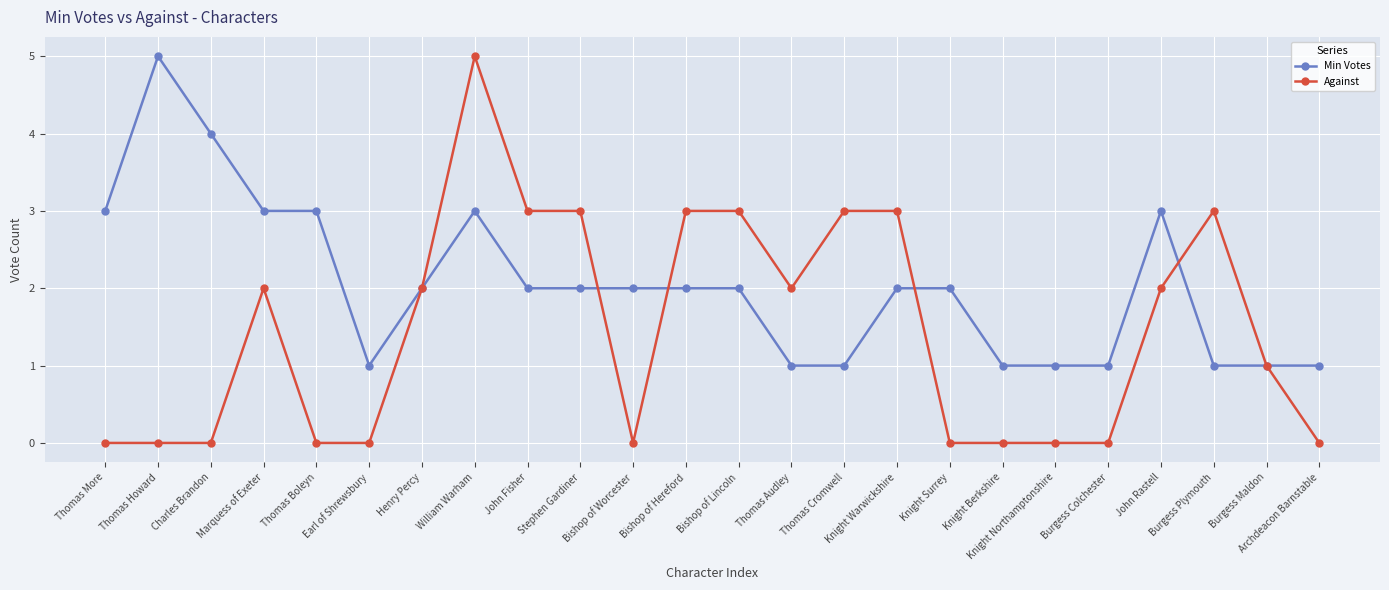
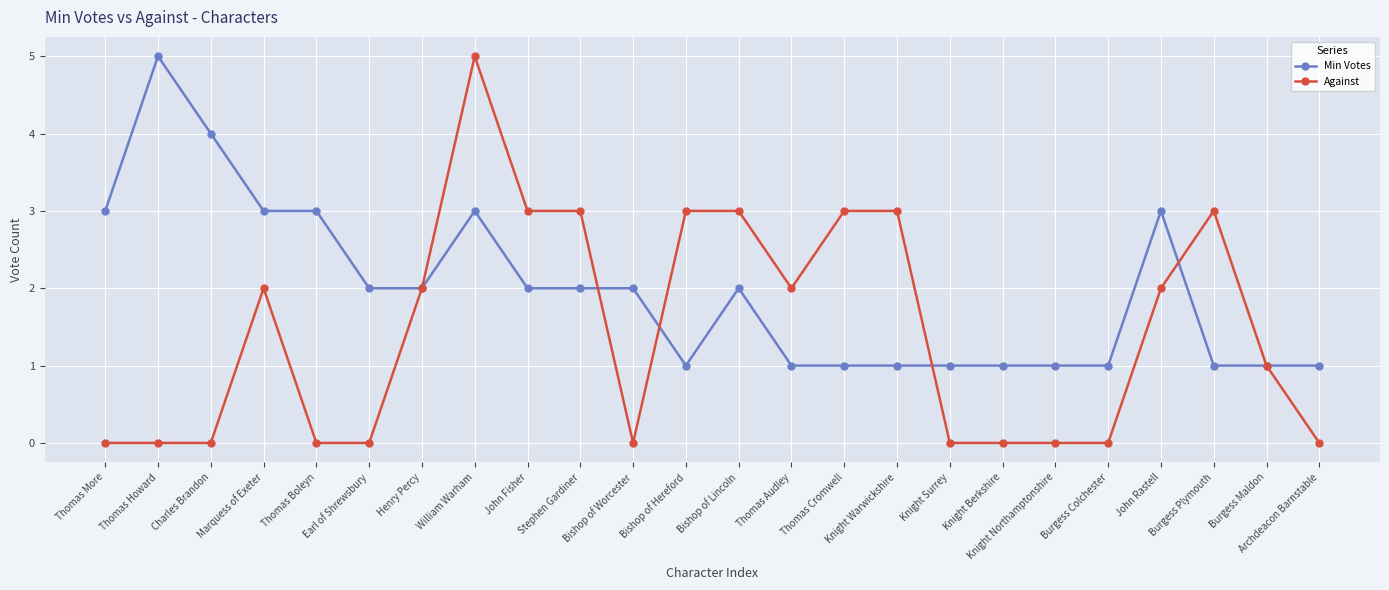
  {
    "Min Votes": {
      "Thomas More": 3,
      "Thomas Howard": 5,
      "Charles Brandon": 4,
      "Marquess of Exeter": 3,
      "Thomas Boleyn": 3,
-     "Earl of Shrewsbury": 1,
+     "Earl of Shrewsbury": 2,
      "William Warham": 3,
      "John Fisher": 2,
      "Stephen Gardiner": 2,
      "Bishop of Worcester": 2,
-     "Bishop of Hereford": 2,
+     "Bishop of Hereford": 1,
      "Bishop of Lincoln": 2,
      "Thomas Audley": 1,
      "Thomas Cromwell": 1,
-     "Knight Warwickshire": 2,
-     "Knight Surrey": 2,
+     "Knight Warwickshire": 1,
+     "Knight Surrey": 1,
      "Knight Berkshire": 1,
      "Knight Northamptonshire": 1,
      "Burgess Colchester": 1,
      "John Rastell": 3,
      "Burgess Plymouth": 1,
      "Archdeacon Barnstable": 1
    },
    "Against": {
      "Thomas More": 0,
      "Thomas Howard": 0,
      "Charles Brandon": 0,
      "Marquess of Exeter": 2,
      "Thomas Boleyn": 0,
      "Earl of Shrewsbury": 0,
      "William Warham": 5,
      "John Fisher": 3,
      "Stephen Gardiner": 3,
      "Bishop of Worcester": 0,
      "Bishop of Hereford": 3,
      "Bishop of Lincoln": 3,
      "Thomas Audley": 2,
      "Thomas Cromwell": 3,
      "Knight Warwickshire": 3,
      "Knight Surrey": 0,
      "Knight Berkshire": 0,
      "Knight Northamptonshire": 0,
      "Burgess Colchester": 0,
      "John Rastell": 2,
      "Burgess Plymouth": 3,
      "Archdeacon Barnstable": 0
    }
  }
